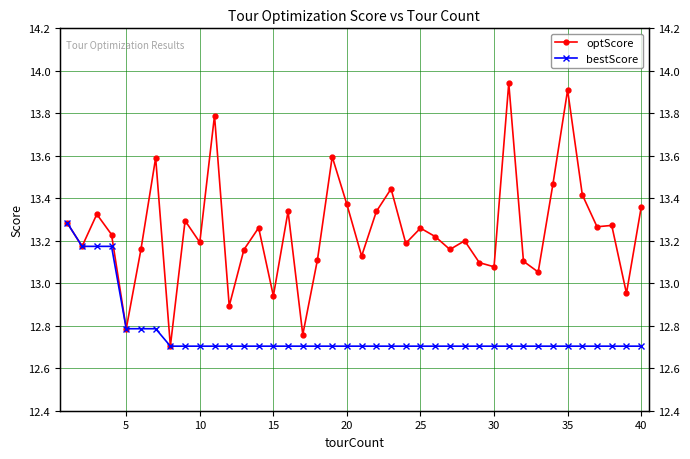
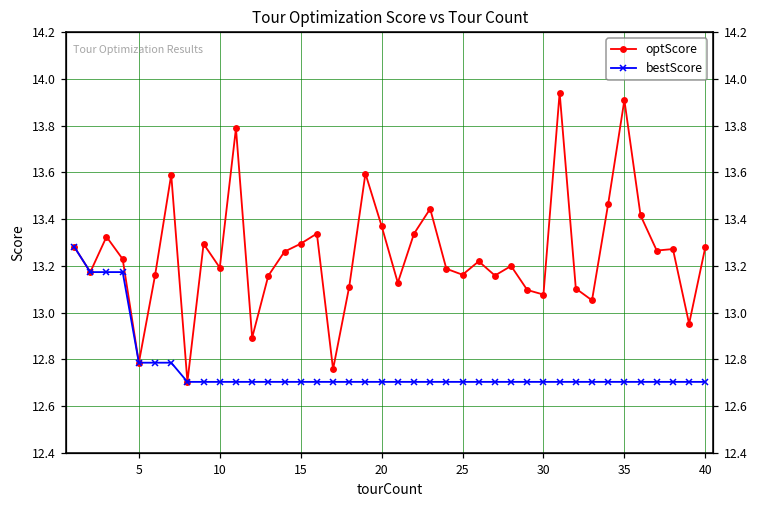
  {
    "optScore": {
      "10": 13.19,
-     "15": 12.94,
+     "15": 13.30,
      "20": 13.37,
-     "25": 13.26,
+     "25": 13.16,
      "30": 13.08,
      "35": 13.91,
-     "40": 13.36
+     "40": 13.28
    },
    "bestScore": {
      "10": 12.70,
      "15": 12.70,
      "20": 12.70,
      "25": 12.70,
      "30": 12.70,
      "35": 12.70,
      "40": 12.70
    }
  }
